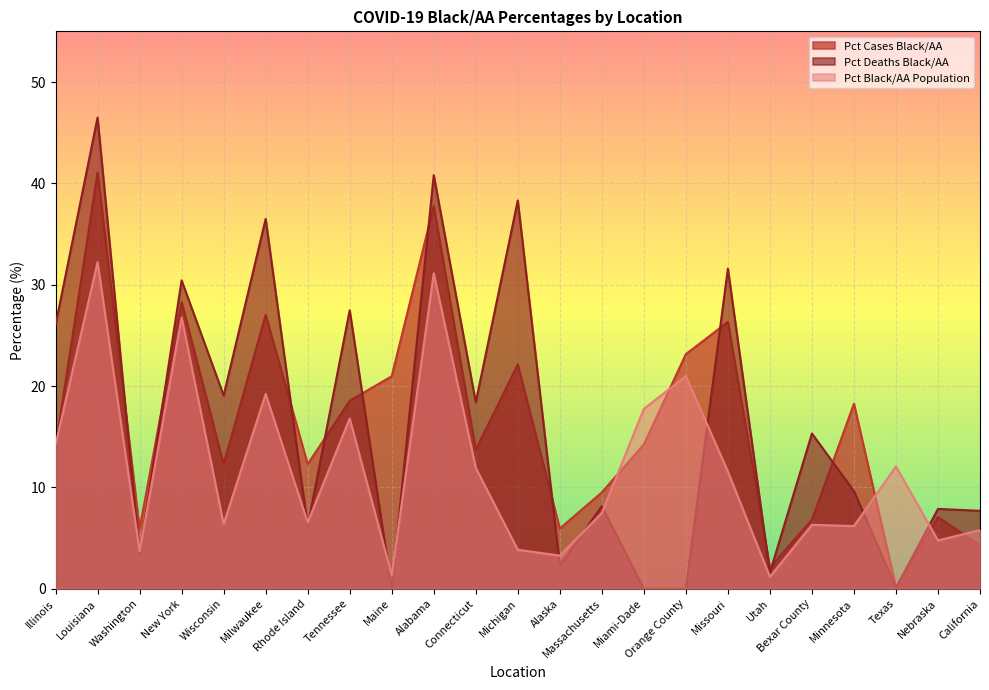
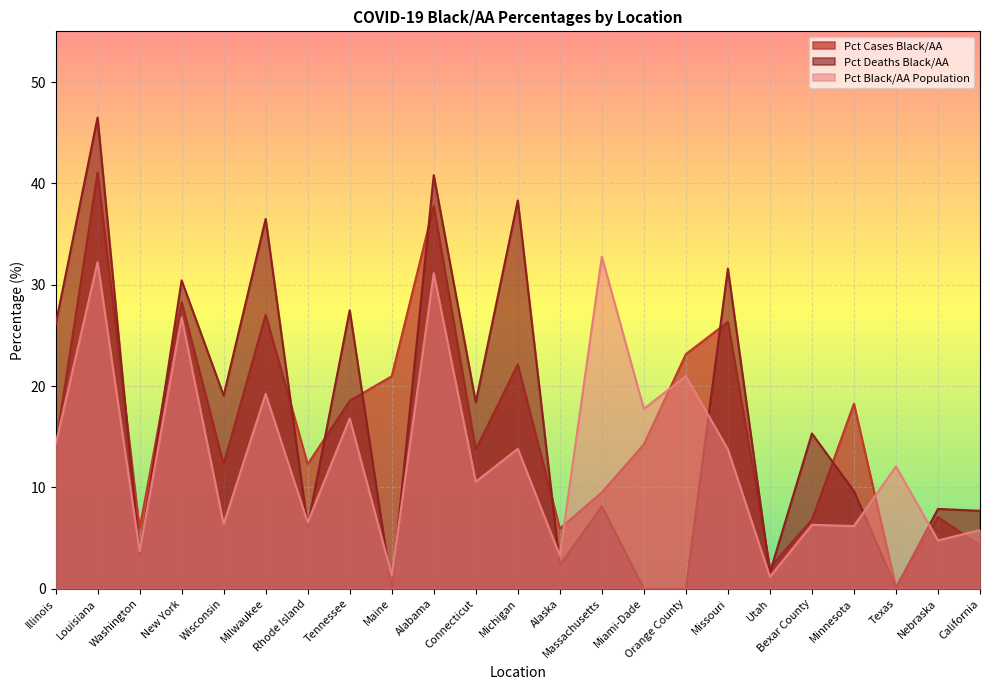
  {
    "Pct Black/AA Population": {
      "Illinois": 14.2,
      "Louisiana": 32.2,
      "Washington": 3.7,
      "New York": 26.8,
      "Wisconsin": 6.4,
      "Milwaukee": 19.2,
      "Rhode Island": 6.6,
      "Tennessee": 16.8,
      "Maine": 1.3,
      "Alabama": 31.1,
-     "Connecticut": 11.9,
-     "Michigan": 3.9,
+     "Connecticut": 10.6,
+     "Michigan": 13.8,
      "Alaska": 3.3,
-     "Massachusetts": 7.5,
+     "Massachusetts": 32.8,
      "Miami-Dade": 17.8,
      "Orange County": 21.0,
-     "Missouri": 11.6,
+     "Missouri": 13.8,
      "Utah": 1.2,
      "Bexar County": 6.3,
      "Minnesota": 6.2,
      "Texas": 12.1,
      "Nebraska": 4.8,
      "California": 5.8
    }
  }
